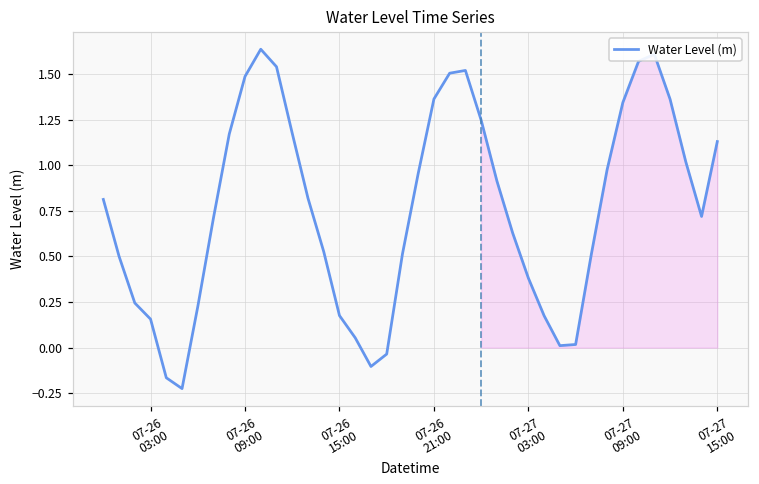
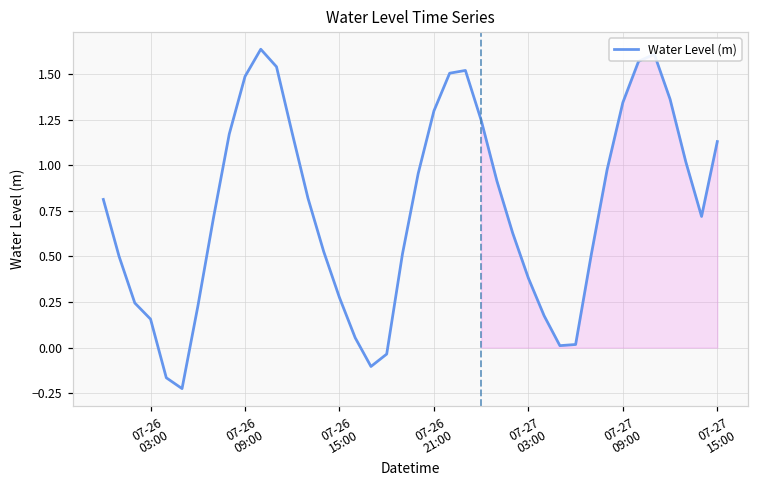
  {
    "Water Level (m)": {
      "07-26 03:00": 0.16,
      "07-26 09:00": 1.49,
-     "07-26 15:00": 0.18,
-     "07-26 21:00": 1.36
+     "07-26 15:00": 0.27,
+     "07-26 21:00": 1.30
    }
  }
